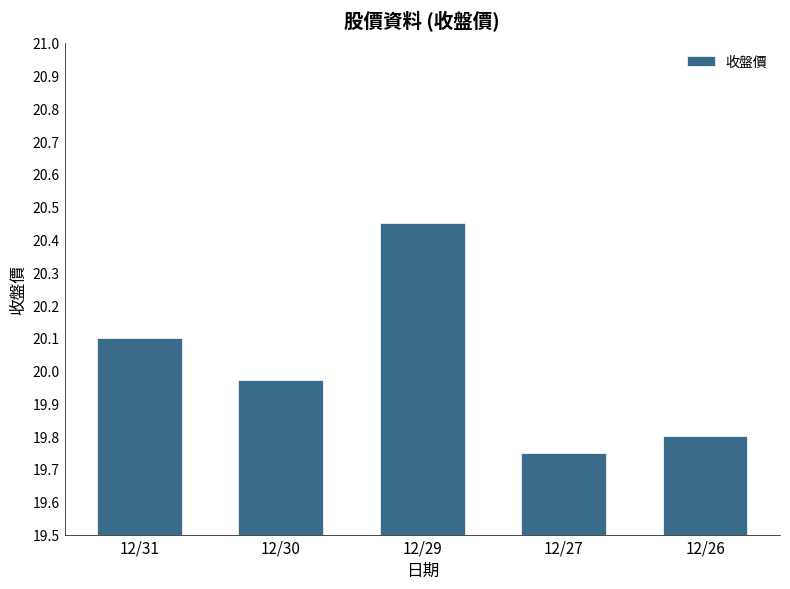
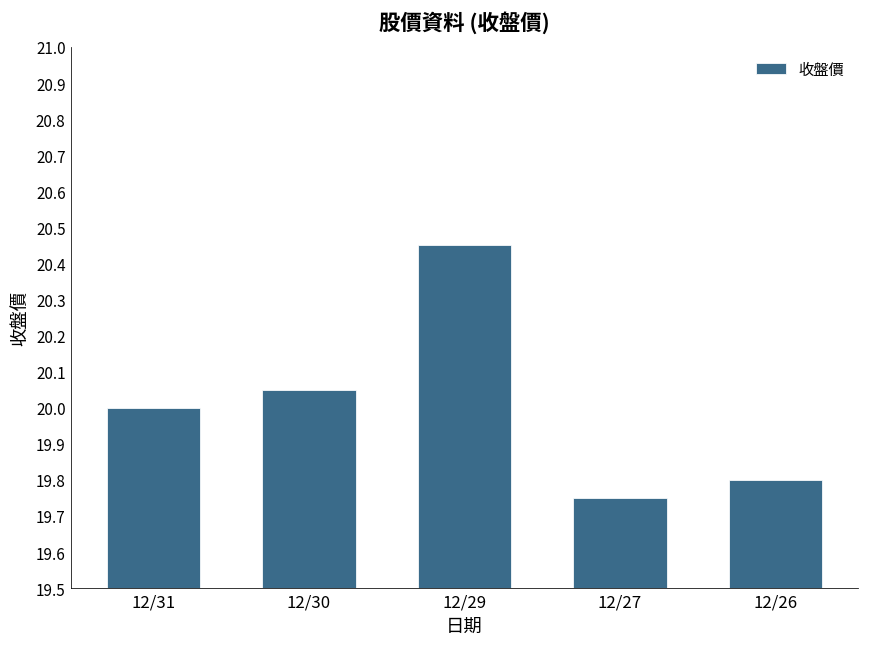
  {
-   "12/31": 20.1,
-   "12/30": 19.97,
+   "12/31": 20.0,
+   "12/30": 20.05,
    "12/29": 20.45,
    "12/27": 19.75,
    "12/26": 19.80
  }
